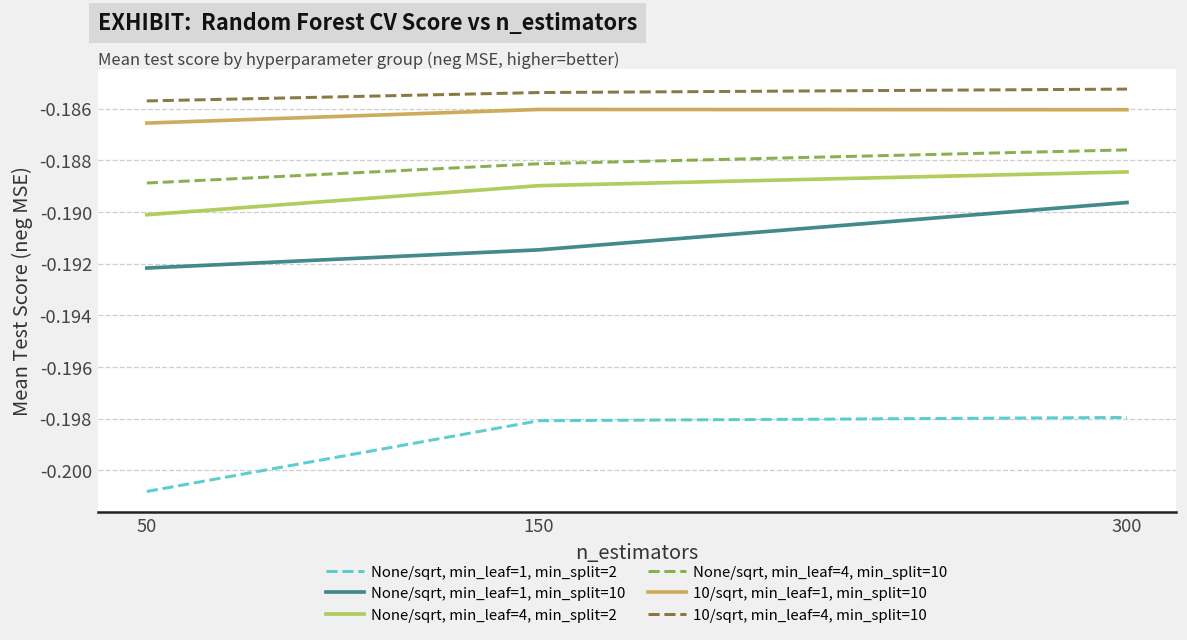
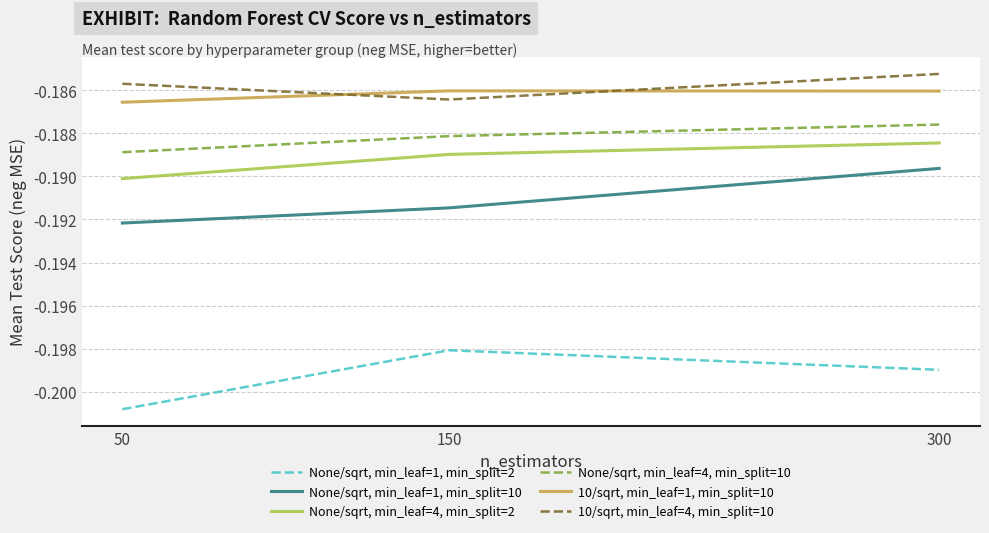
  {
    "None/sqrt, min_leaf=1, min_split=2": {
      "50": -0.2008,
      "150": -0.1981,
-     "300": -0.1979
+     "300": -0.1990
    },
    "None/sqrt, min_leaf=1, min_split=10": {
      "50": -0.1922,
      "150": -0.1915,
      "300": -0.1896
    },
    "10/sqrt, min_leaf=4, min_split=10": {
      "50": -0.1857,
-     "150": -0.1854,
+     "150": -0.1864,
      "300": -0.1852
    }
  }
